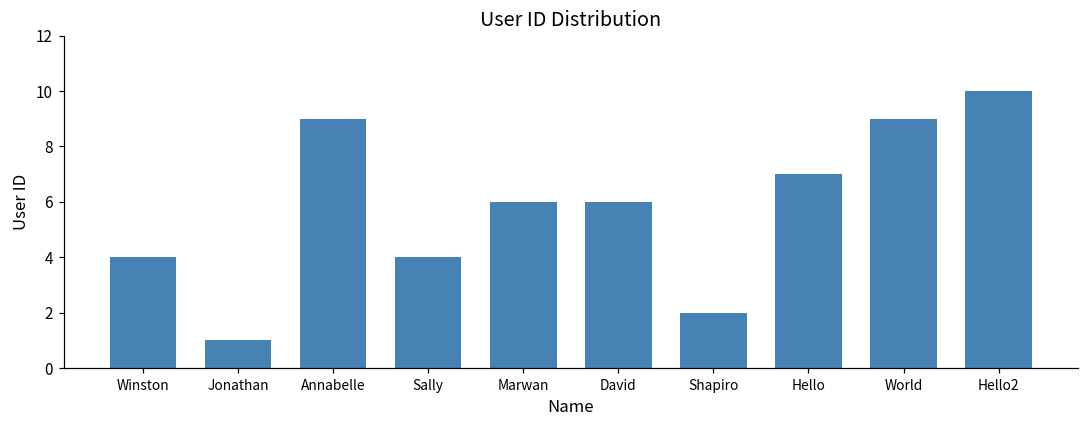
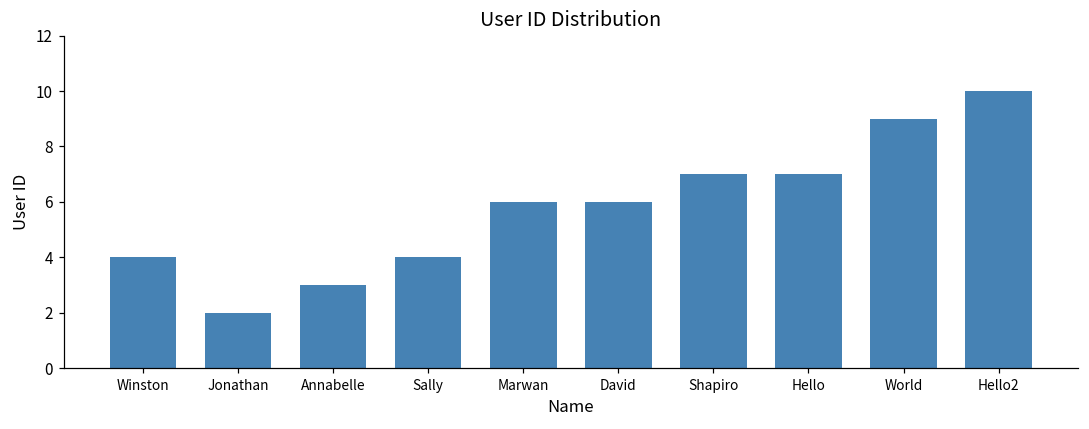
  {
    "Winston": 4,
-   "Jonathan": 1,
-   "Annabelle": 9,
+   "Jonathan": 2,
+   "Annabelle": 3,
    "Sally": 4,
    "Marwan": 6,
    "David": 6,
-   "Shapiro": 2,
+   "Shapiro": 7,
    "Hello": 7,
    "World": 9,
    "Hello2": 10
  }
